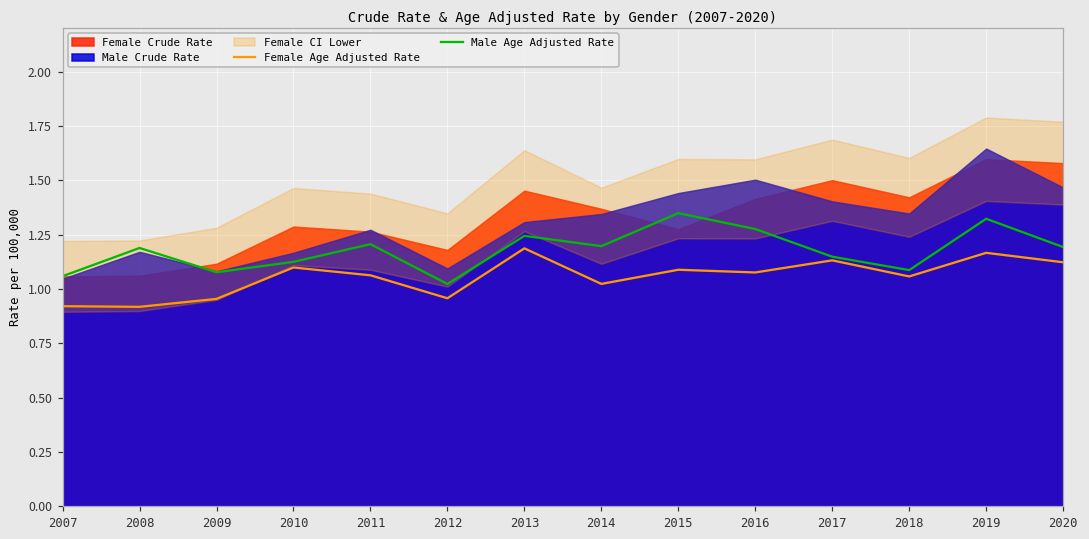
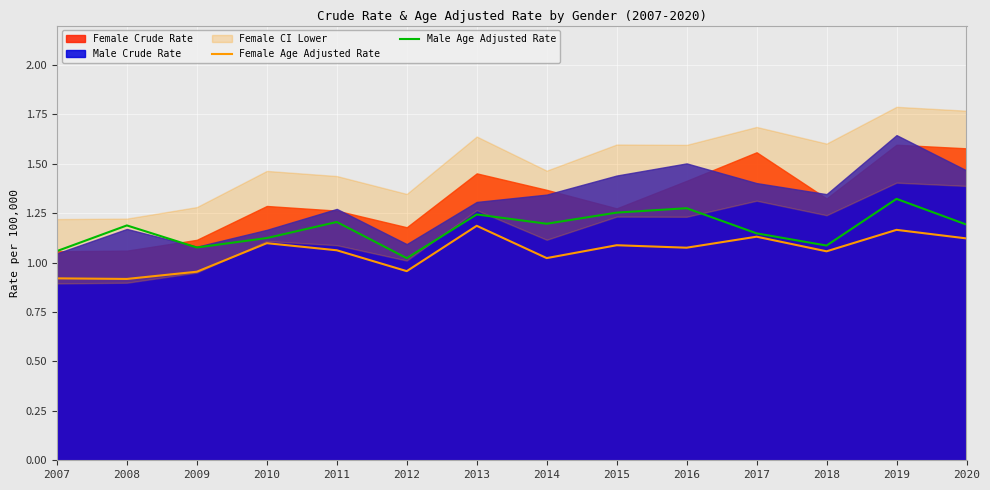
  {
    "Female Crude Rate": {
      "2008": 1.06,
      "2009": 1.12,
      "2010": 1.29,
      "2012": 1.18,
      "2013": 1.45,
      "2014": 1.37,
      "2015": 1.27,
      "2016": 1.41,
-     "2017": 1.50,
-     "2018": 1.42,
+     "2017": 1.56,
+     "2018": 1.32,
      "2019": 1.60,
      "2020": 1.58
    },
    "Male Age Adjusted Rate": {
      "2008": 1.19,
      "2010": 1.12,
      "2011": 1.21,
      "2012": 1.02,
      "2013": 1.24,
      "2014": 1.20,
-     "2015": 1.35,
+     "2015": 1.25,
      "2016": 1.28,
      "2017": 1.15,
      "2018": 1.09,
      "2019": 1.32,
      "2020": 1.19
    },
    "Male Crude Rate": {
      "2008": 1.17,
      "2010": 1.17,
      "2012": 1.09,
      "2013": 1.31,
      "2014": 1.34,
      "2015": 1.44,
      "2016": 1.50,
      "2017": 1.40,
      "2018": 1.35,
      "2019": 1.65,
      "2020": 1.47
    }
  }
